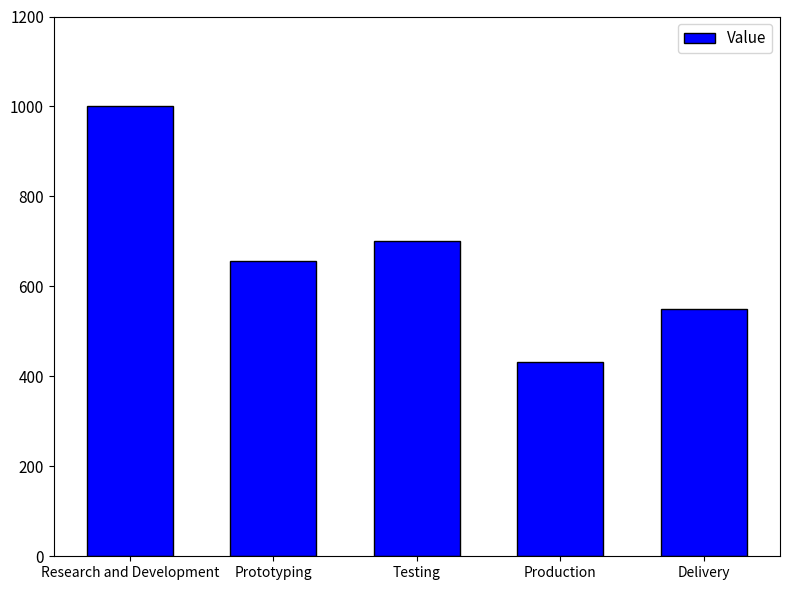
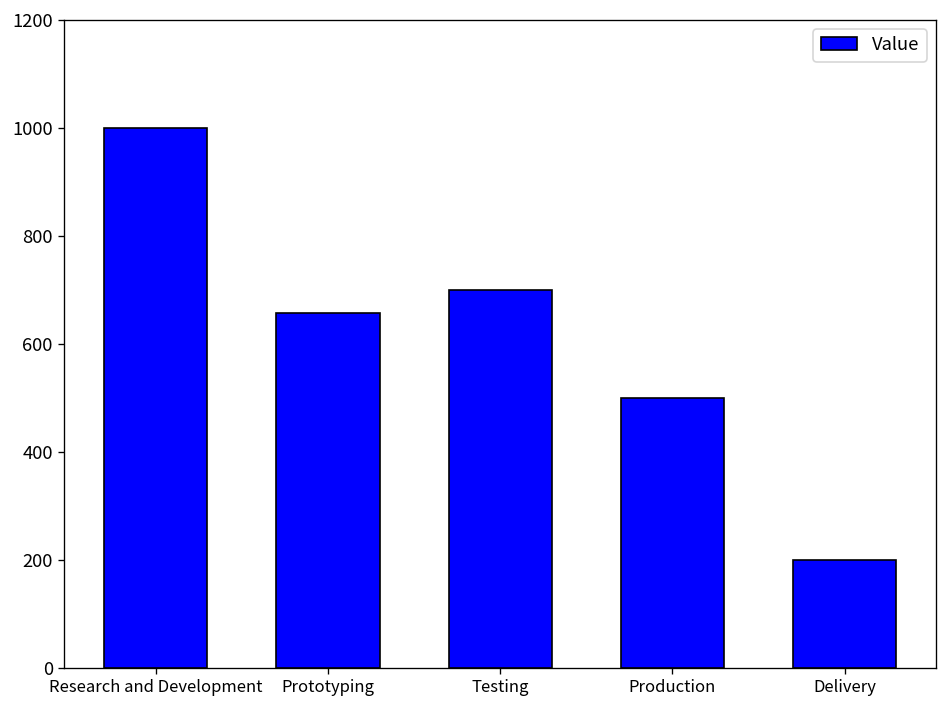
  {
    "Research and Development": 1000,
    "Prototyping": 660,
    "Testing": 700,
-   "Production": 430,
-   "Delivery": 550
+   "Production": 500,
+   "Delivery": 200
  }
